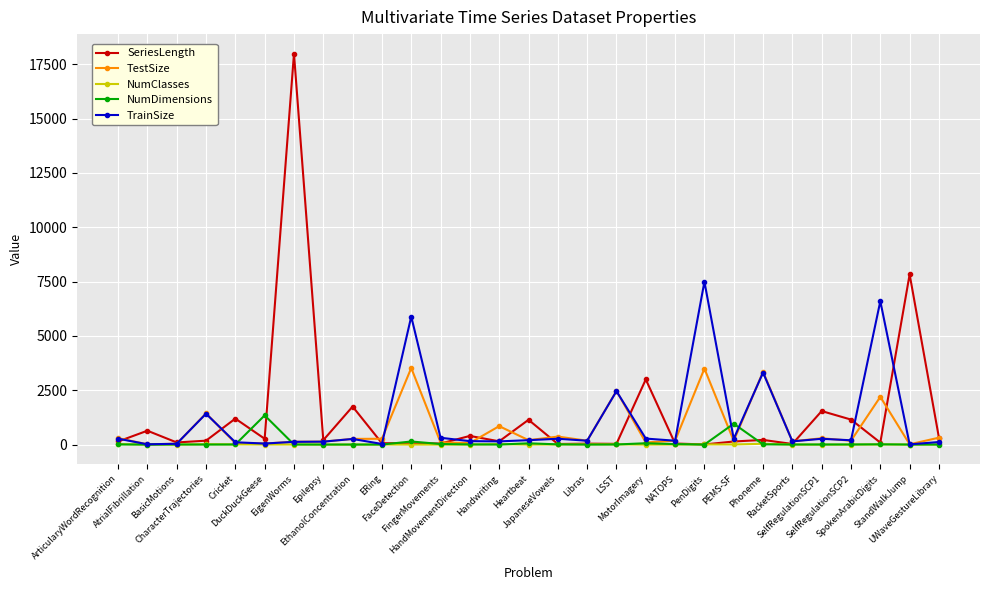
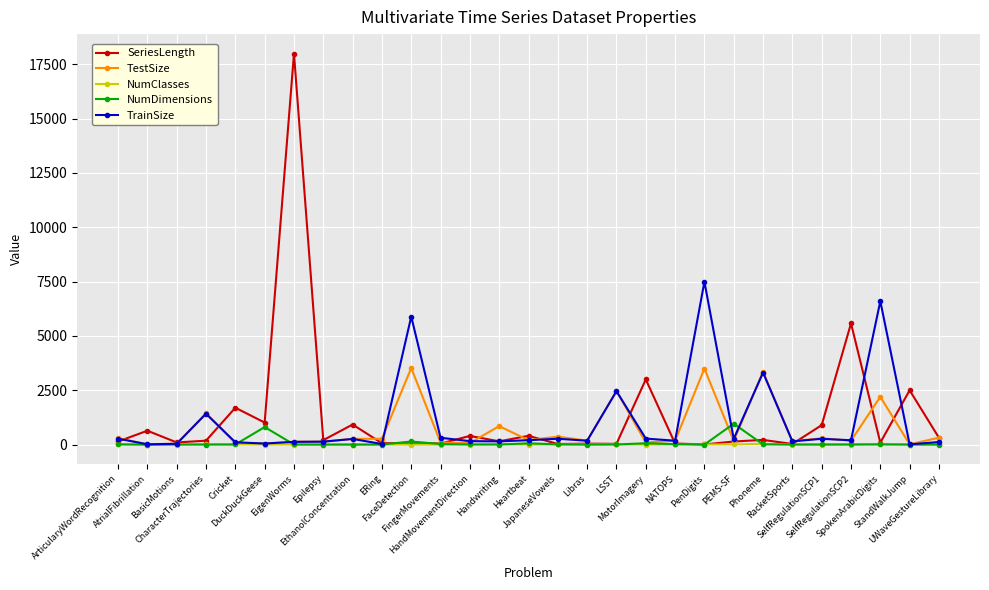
  {
    "SeriesLength": {
      "ArticularyWordRecognition": 100,
      "AtrialFibrillation": 600,
      "CharacterTrajectories": 200,
-     "Cricket": 1200,
-     "DuckDuckGeese": 300,
+     "Cricket": 1700,
+     "DuckDuckGeese": 1000,
      "EigenWorms": 18000,
-     "EthanolConcentration": 1800,
+     "EthanolConcentration": 900,
      "HandMovementDirection": 400,
-     "Heartbeat": 1100,
+     "Heartbeat": 400,
      "MotorImagery": 3000,
      "Phoneme": 200,
-     "SelfRegulationSCP1": 1500,
-     "SelfRegulationSCP2": 1200,
-     "StandWalkJump": 7800
+     "SelfRegulationSCP1": 900,
+     "SelfRegulationSCP2": 5600,
+     "StandWalkJump": 2500
    },
    "TestSize": {
      "ERing": 300,
      "FaceDetection": 3500,
      "Handwriting": 900,
      "PenDigits": 3500,
      "SpokenArabicDigits": 2200
    },
    "NumClasses": {
      "PEMS-SF": 0
    },
    "NumDimensions": {
-     "DuckDuckGeese": 1300,
+     "DuckDuckGeese": 800,
      "PEMS-SF": 1000
    },
    "TrainSize": {
      "FaceDetection": 5900,
      "FingerMovements": 300,
      "MotorImagery": 300,
      "PenDigits": 7500,
      "SpokenArabicDigits": 6600
    }
  }
